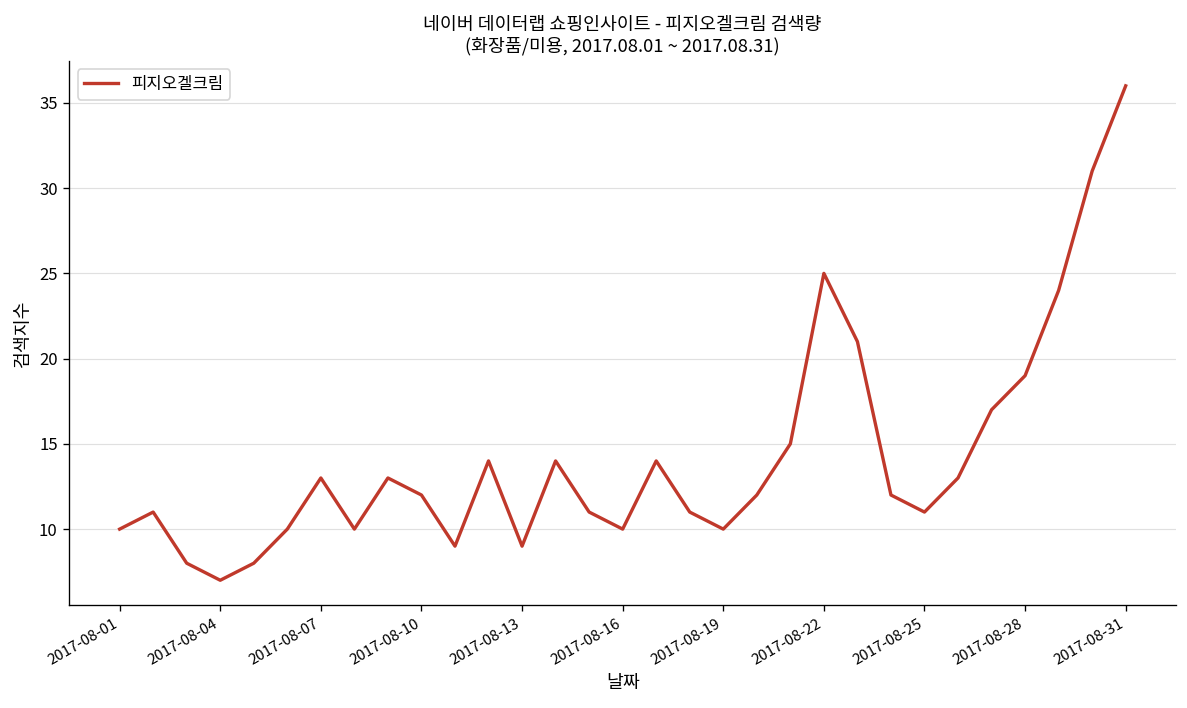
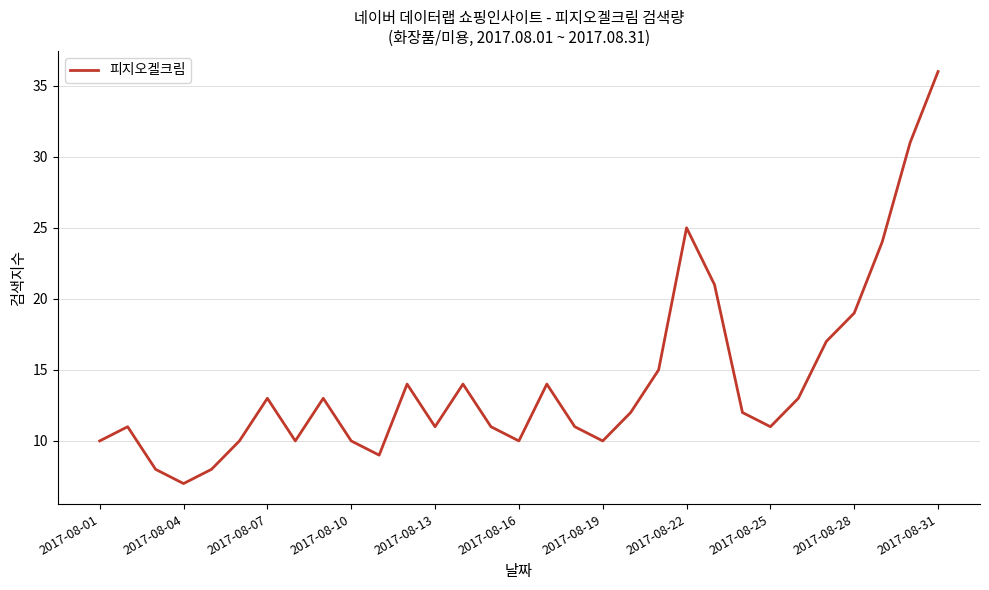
  {
    "2017-08-01": 10,
    "2017-08-04": 7,
    "2017-08-07": 13,
-   "2017-08-10": 12,
-   "2017-08-13": 9,
+   "2017-08-10": 10,
+   "2017-08-13": 11,
    "2017-08-16": 10,
    "2017-08-19": 10,
    "2017-08-22": 25,
    "2017-08-25": 11,
    "2017-08-28": 19,
    "2017-08-31": 36
  }
